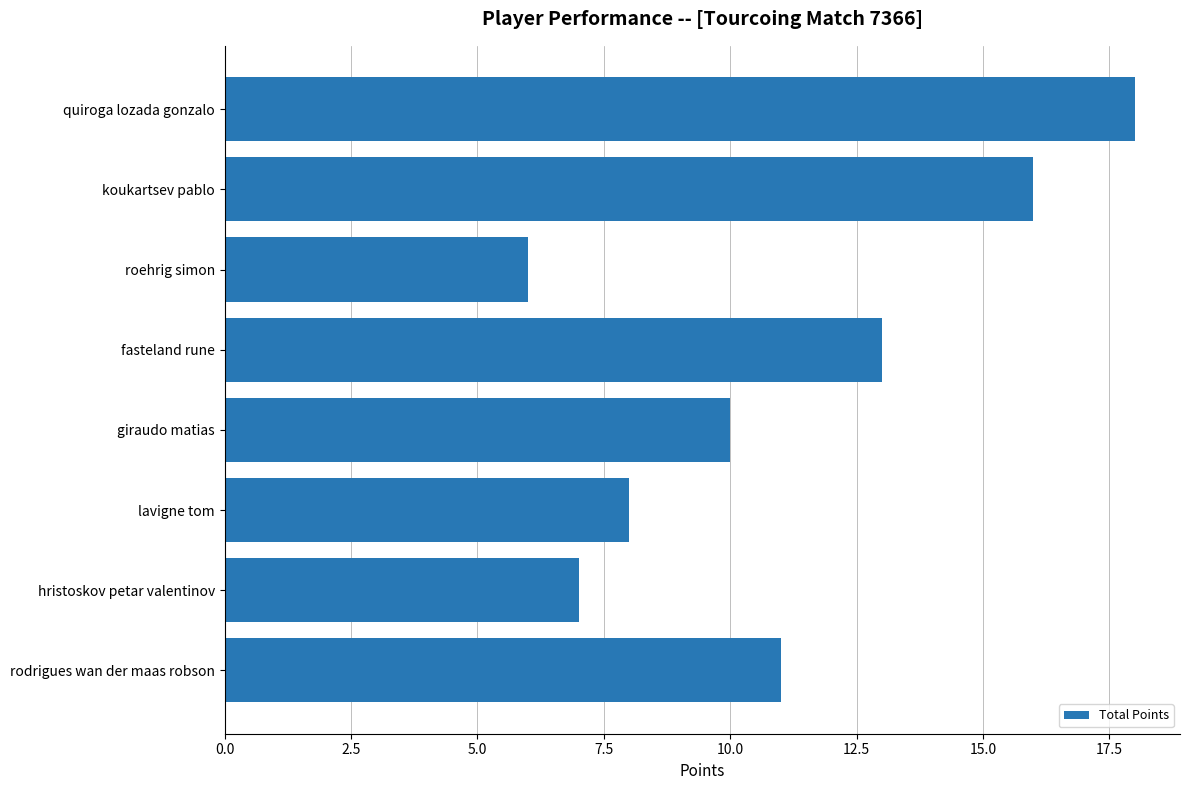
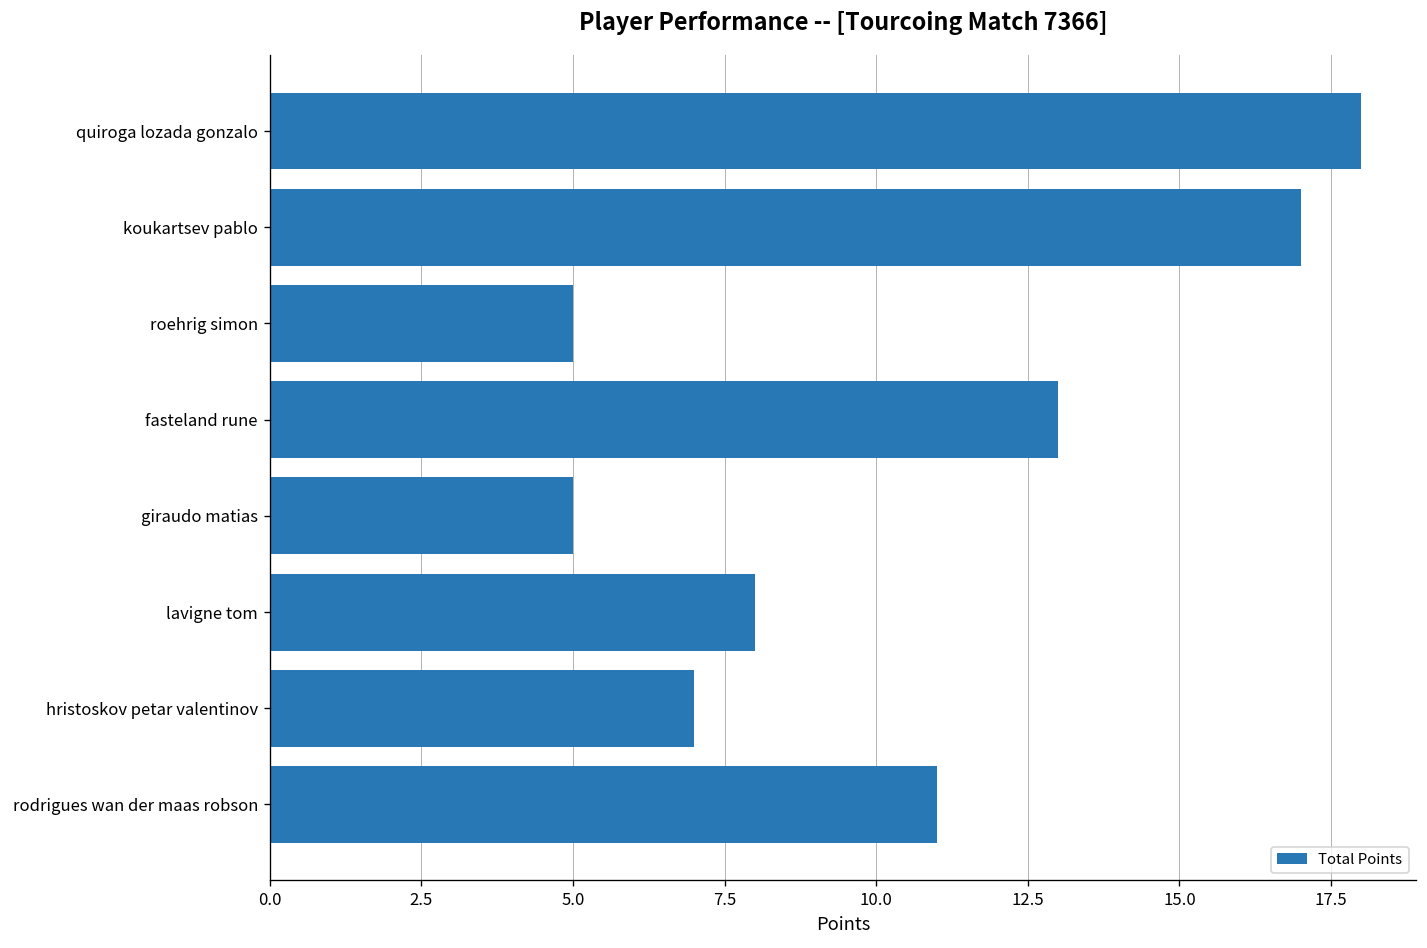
  {
    "quiroga lozada gonzalo": 18,
-   "koukartsev pablo": 16,
-   "roehrig simon": 6,
+   "koukartsev pablo": 17,
+   "roehrig simon": 5,
    "fasteland rune": 13,
-   "giraudo matias": 10,
+   "giraudo matias": 5,
    "lavigne tom": 8,
    "hristoskov petar valentinov": 7,
    "rodrigues wan der maas robson": 11
  }
